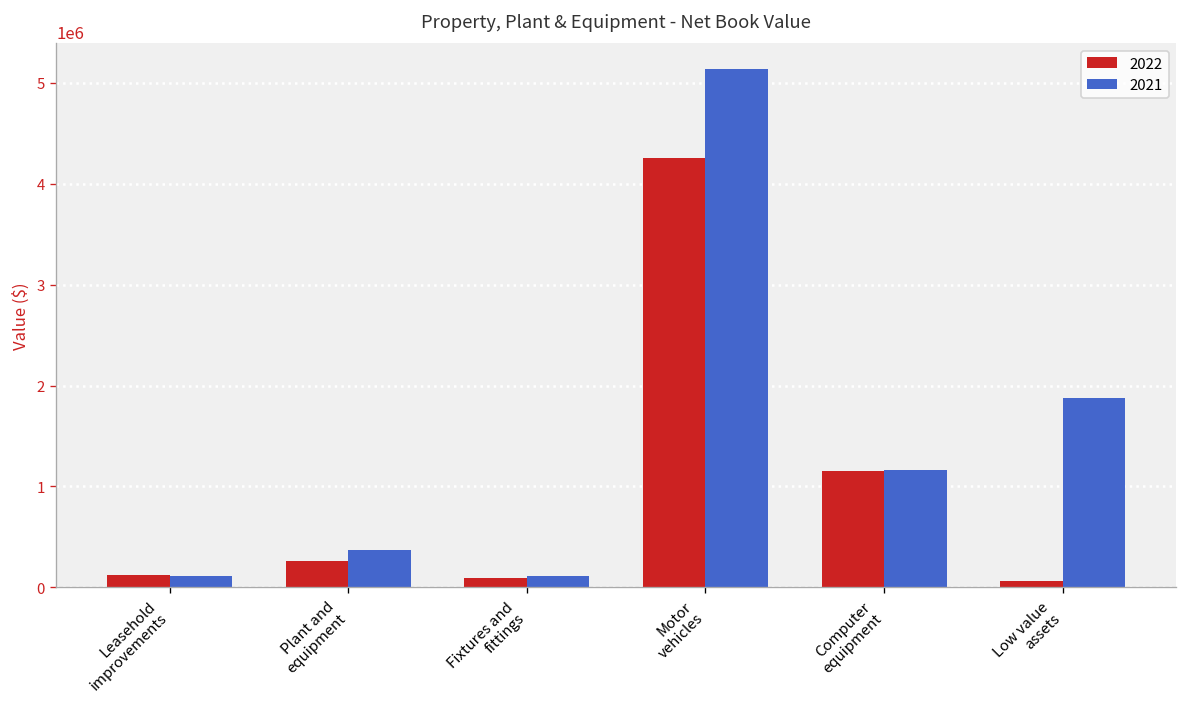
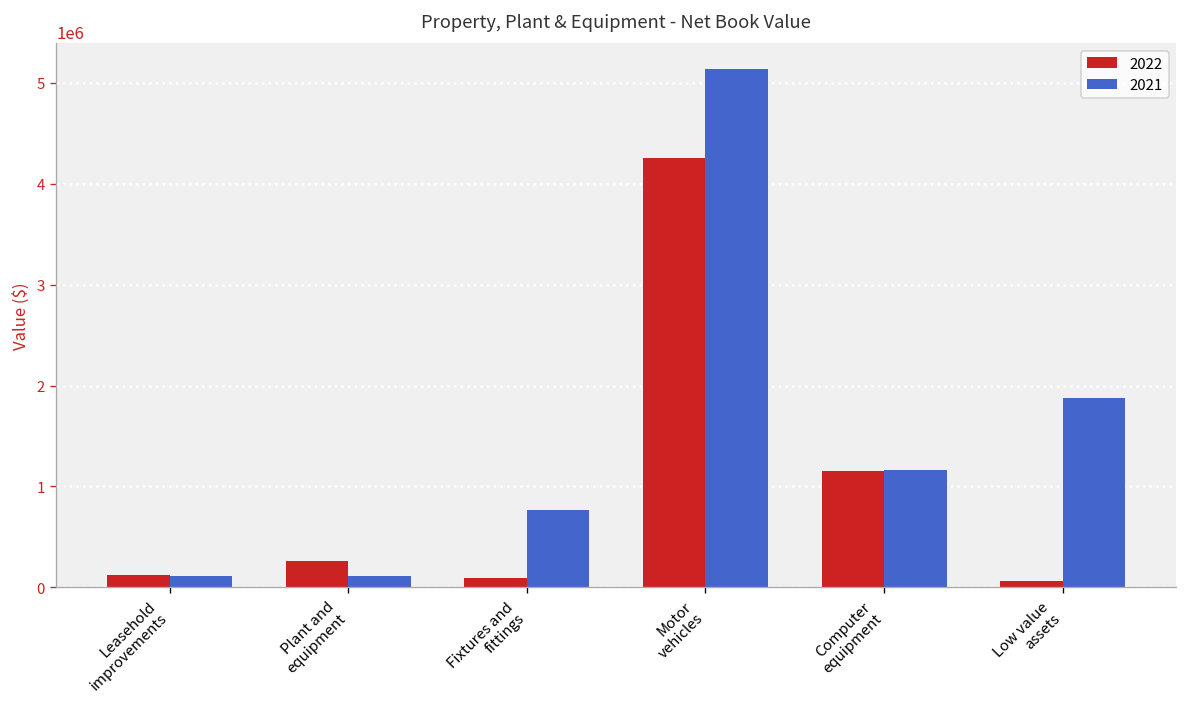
  {
    "2022": {
      "Leasehold improvements": 100000,
      "Plant and equipment": 300000,
      "Fixtures and fittings": 100000,
      "Motor vehicles": 4300000,
      "Computer equipment": 1200000,
      "Low value assets": 100000
    },
    "2021": {
      "Leasehold improvements": 100000,
-     "Plant and equipment": 400000,
-     "Fixtures and fittings": 100000,
+     "Plant and equipment": 100000,
+     "Fixtures and fittings": 800000,
      "Motor vehicles": 5100000,
      "Computer equipment": 1200000,
      "Low value assets": 1900000
    }
  }
